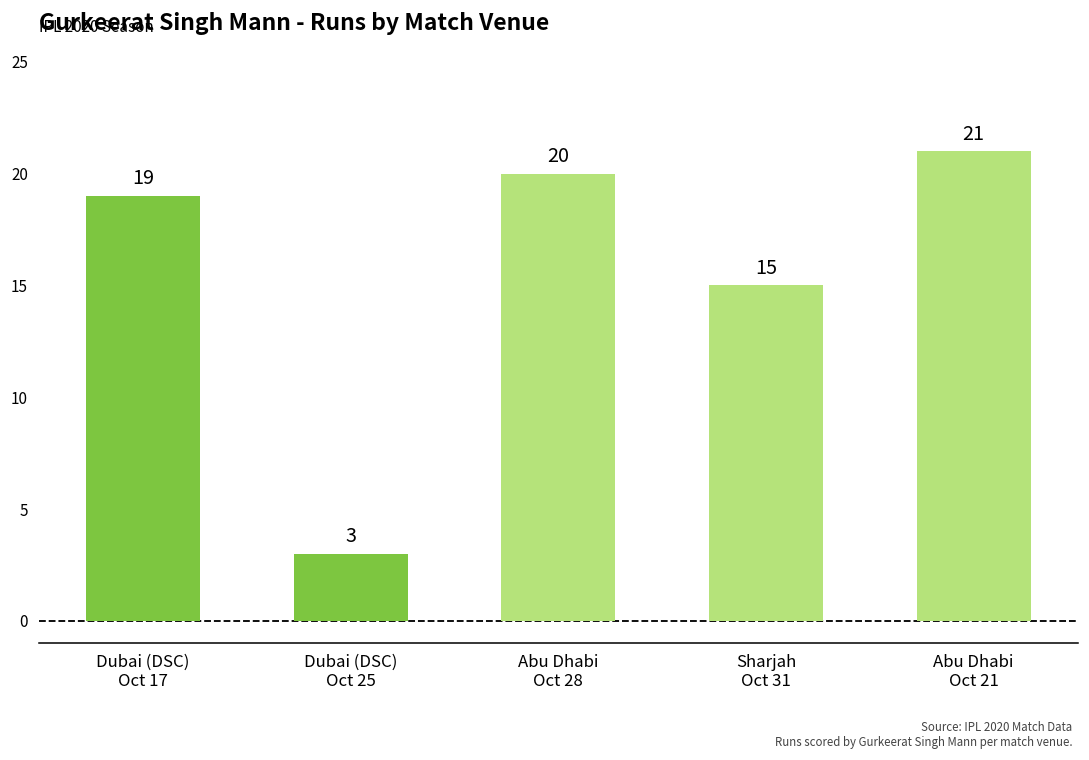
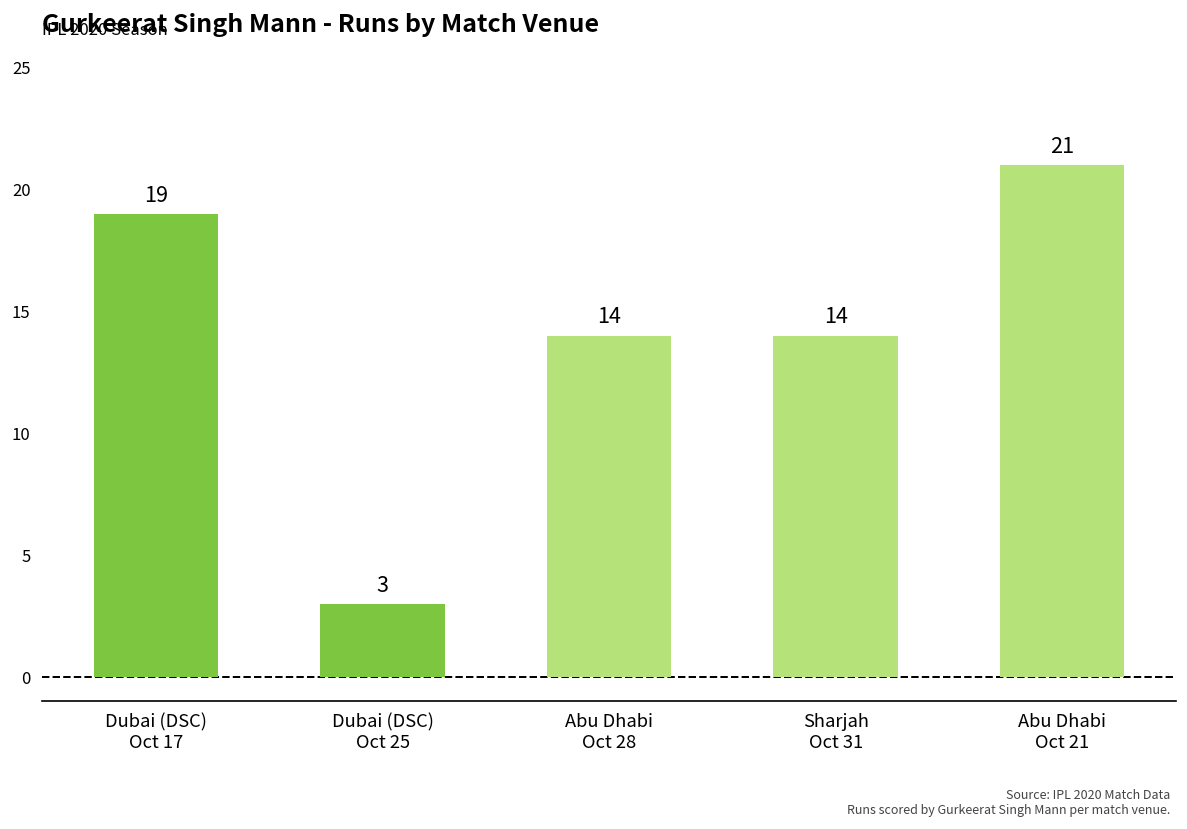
  {
    "Dubai (DSC) Oct 17": 19,
    "Dubai (DSC) Oct 25": 3,
-   "Abu Dhabi Oct 28": 20,
-   "Sharjah Oct 31": 15,
+   "Abu Dhabi Oct 28": 14,
+   "Sharjah Oct 31": 14,
    "Abu Dhabi Oct 21": 21
  }
